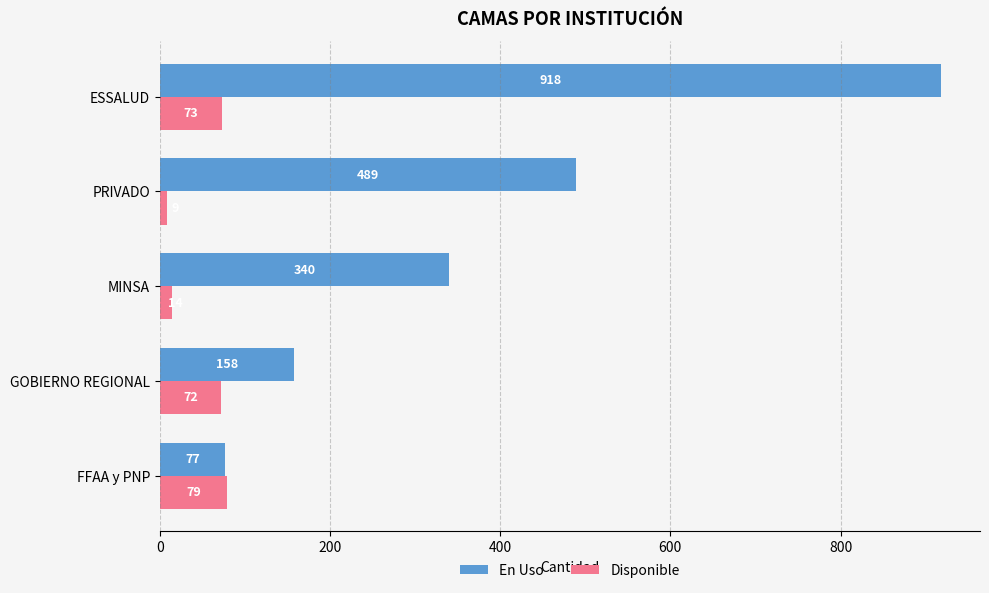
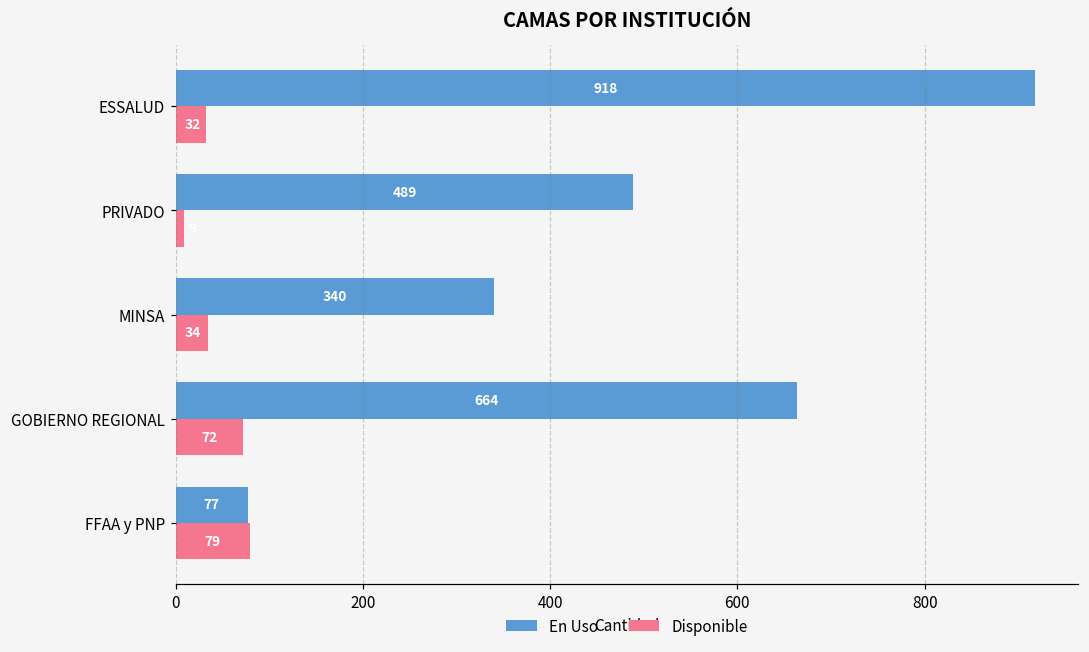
  {
    "En Uso": {
      "ESSALUD": 918,
      "PRIVADO": 489,
      "MINSA": 340,
-     "GOBIERNO REGIONAL": 158,
+     "GOBIERNO REGIONAL": 664,
      "FFAA y PNP": 77
    },
    "Disponible": {
-     "ESSALUD": 73,
-     "MINSA": 10,
+     "ESSALUD": 32,
+     "MINSA": 30,
      "GOBIERNO REGIONAL": 72,
      "FFAA y PNP": 79
    }
  }
